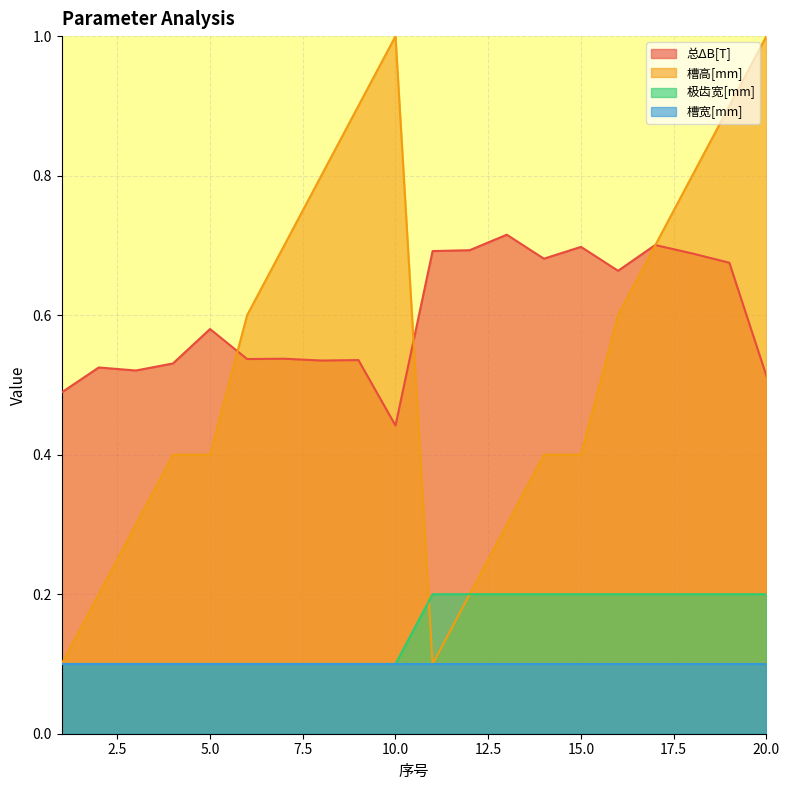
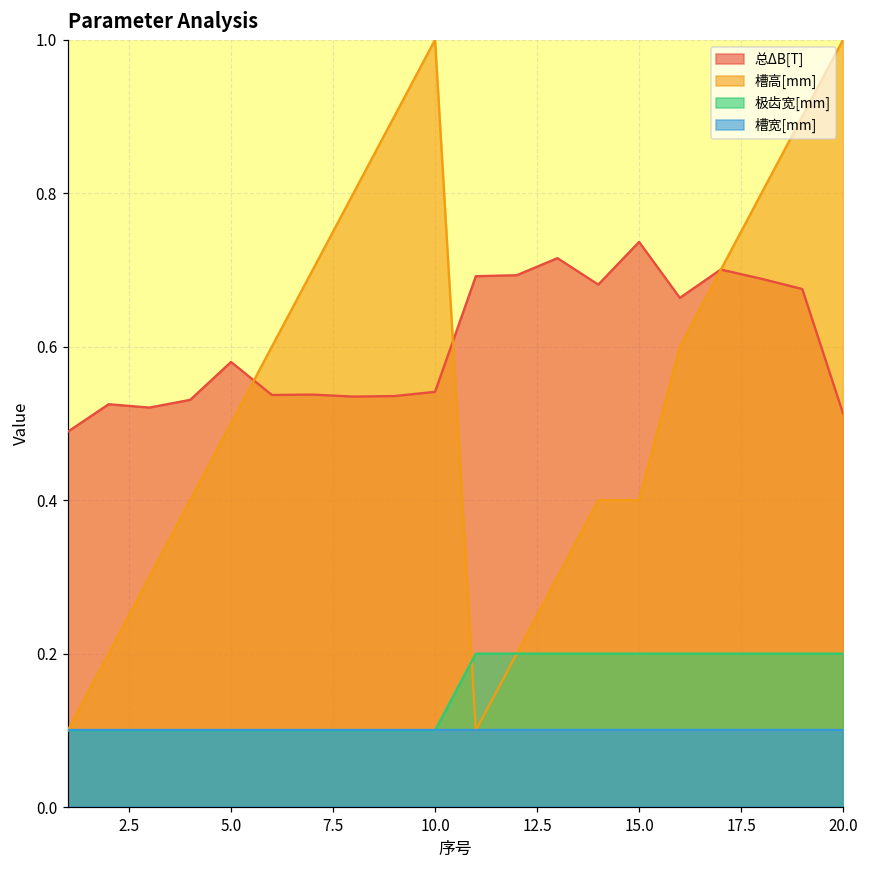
  {
    "总ΔB[T]": {
      "5.0": 0.58,
-     "10.0": 0.44,
-     "15.0": 0.70,
+     "10.0": 0.54,
+     "15.0": 0.74,
      "20.0": 0.51
    },
    "槽高[mm]": {
-     "5.0": 0.4,
+     "5.0": 0.5,
      "10.0": 1.0,
      "15.0": 0.4,
      "20.0": 1.0
    },
    "极齿宽[mm]": {
      "15.0": 0.20,
      "20.0": 0.20
    },
    "槽宽[mm]": {
      "15.0": 0.10,
      "20.0": 0.10
    }
  }
